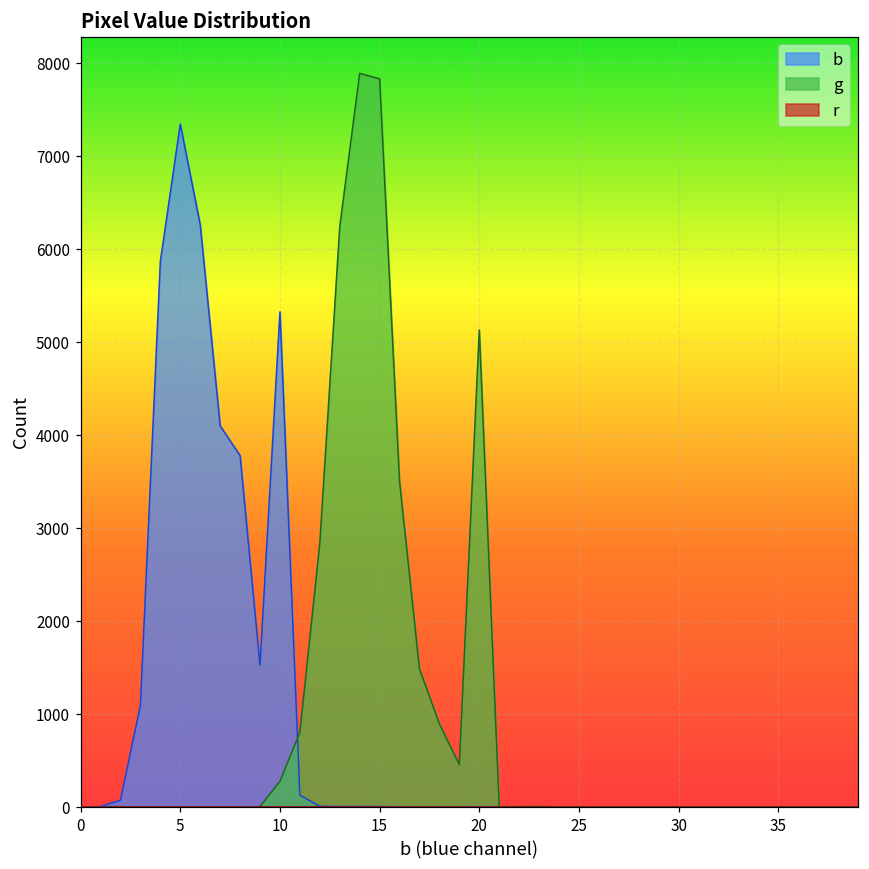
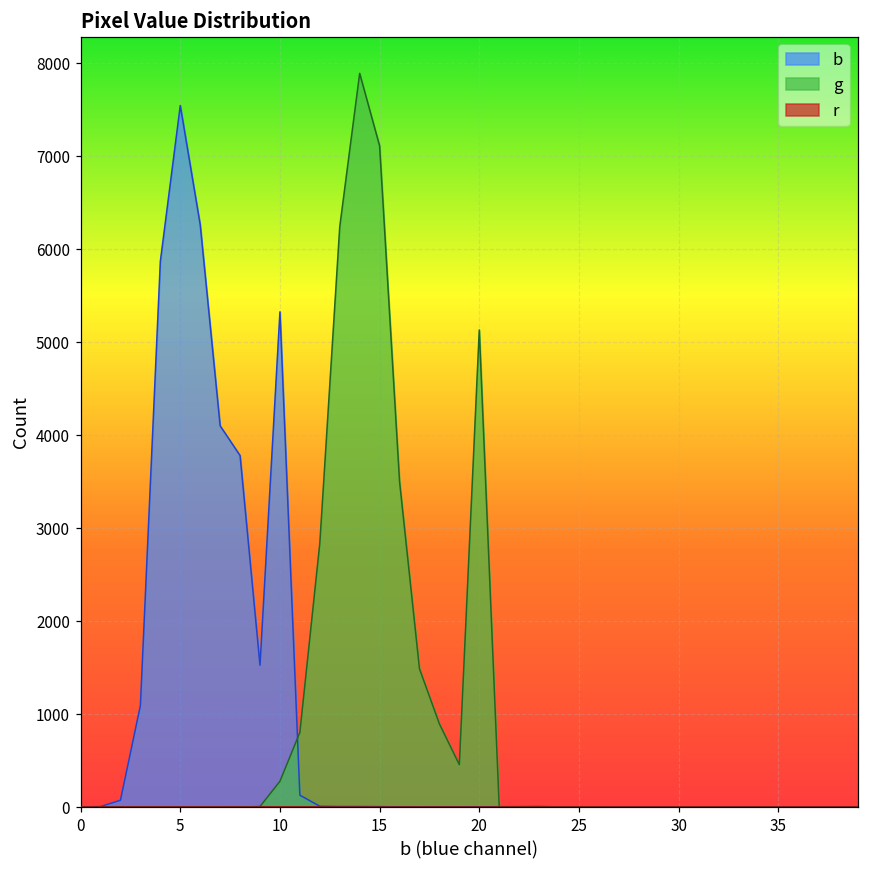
  {
    "b": {
-     "5": 7300,
+     "5": 7500,
      "10": 5300
    },
    "g": {
      "10": 300,
-     "15": 7800,
+     "15": 7100,
      "20": 5100
    },
    "r": {
      "10": 0
    }
  }
